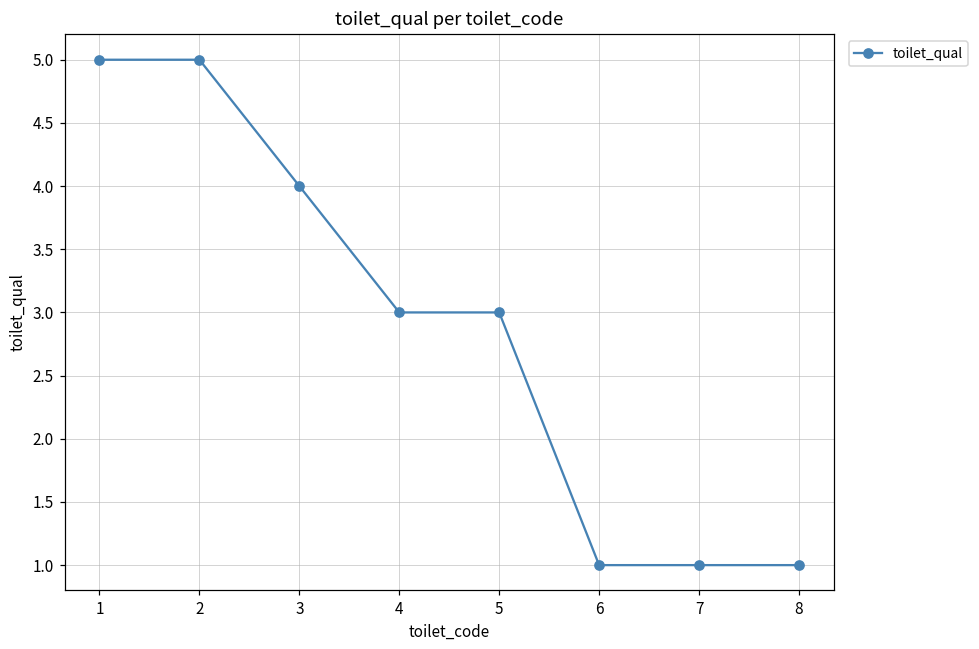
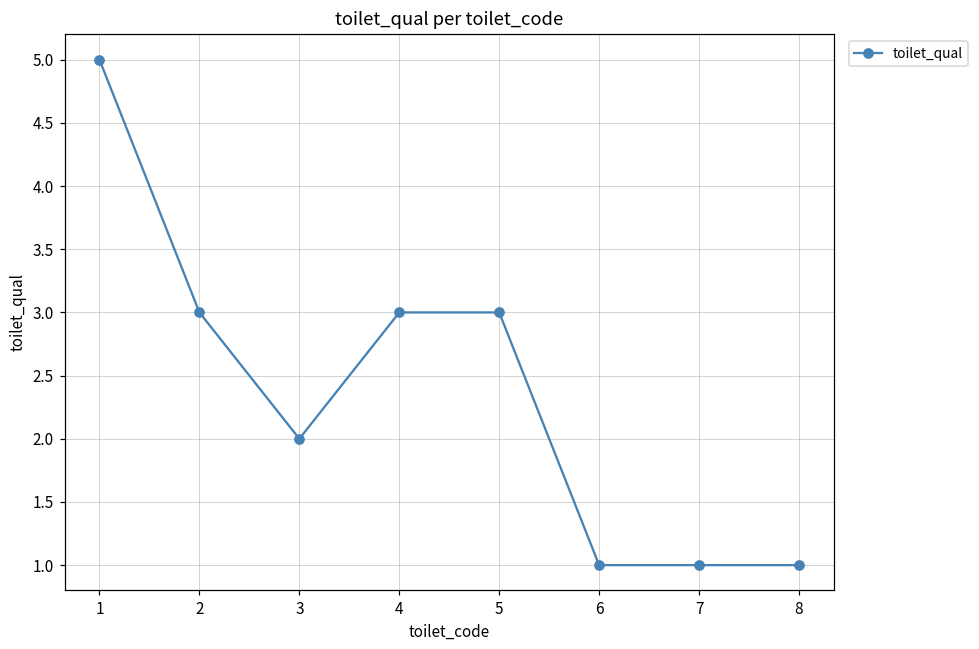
  {
    "1": 5,
-   "2": 5,
-   "3": 4,
+   "2": 3,
+   "3": 2,
    "4": 3,
    "5": 3,
    "6": 1,
    "7": 1,
    "8": 1
  }
